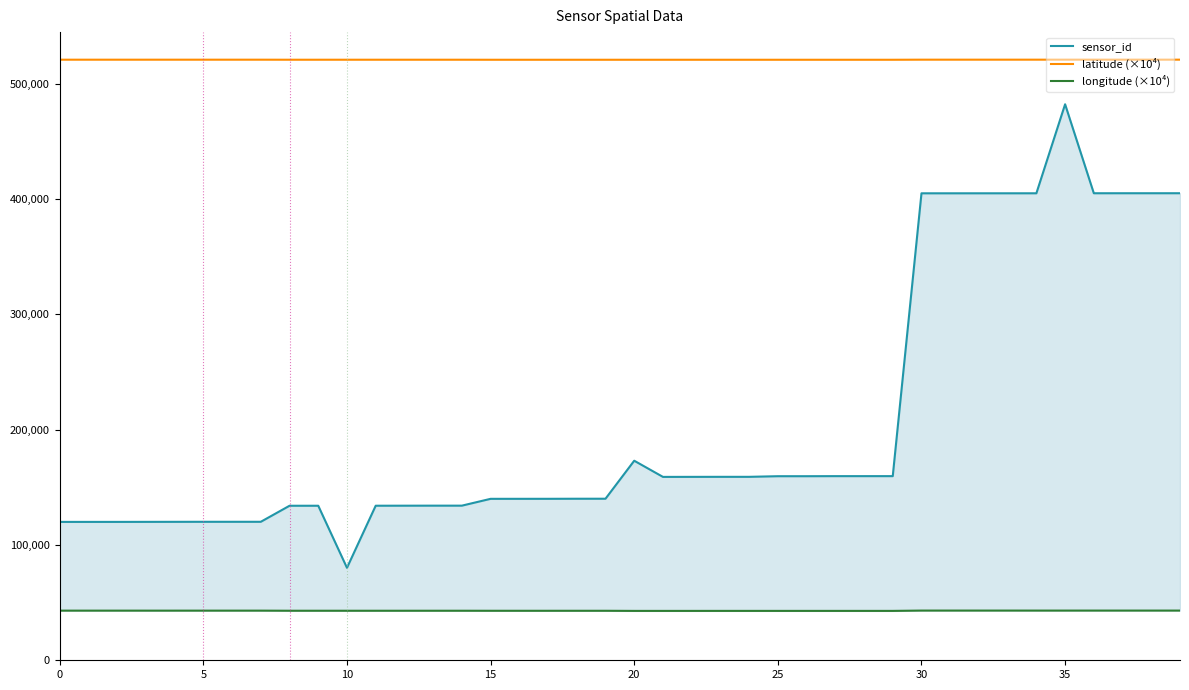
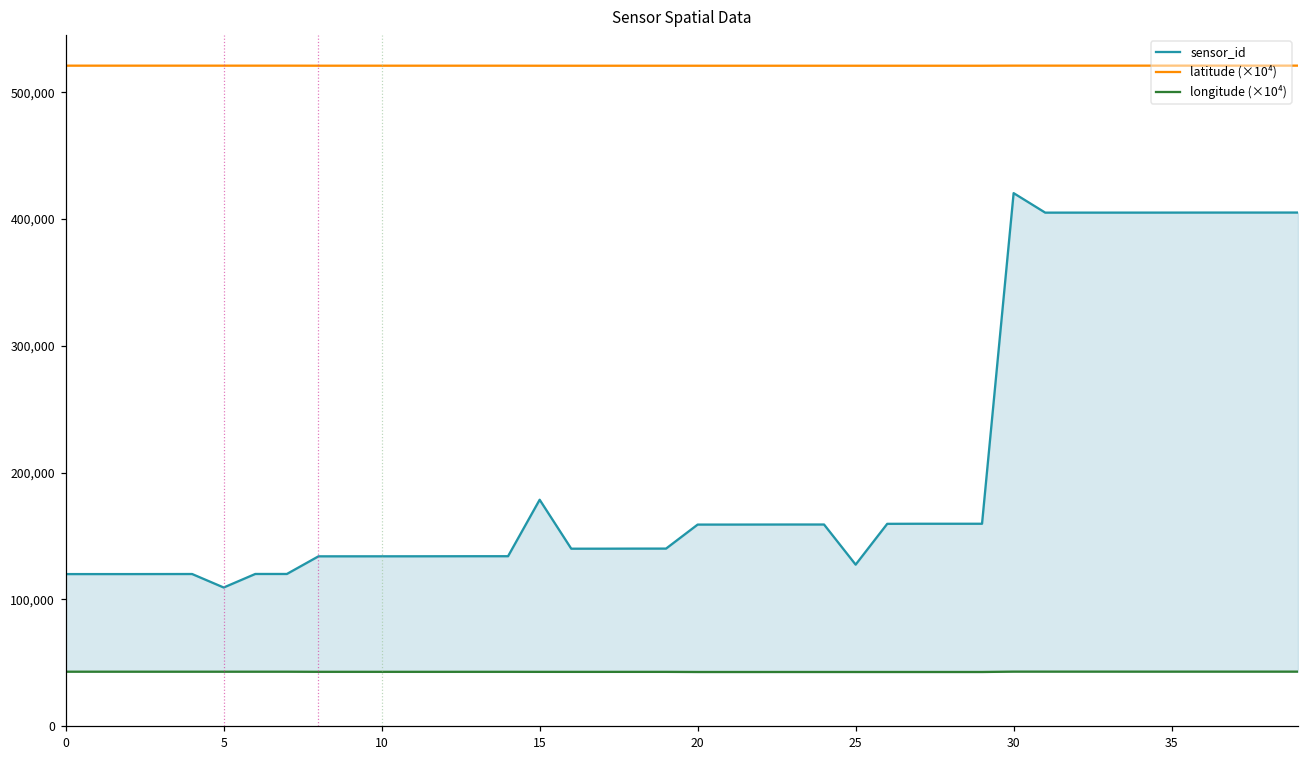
  {
    "sensor_id": {
      "0": "120,000",
-     "5": "120,000",
-     "10": "80,000",
-     "15": "140,000",
-     "20": "173,000",
-     "25": "160,000",
-     "30": "405,000",
-     "35": "482,000"
+     "5": "109,000",
+     "10": "134,000",
+     "15": "179,000",
+     "20": "159,000",
+     "25": "127,000",
+     "30": "420,000",
+     "35": "405,000"
    },
    "latitude (×10⁴)": {
      "0": "521,000",
      "5": "521,000",
      "10": "521,000",
      "15": "521,000",
      "20": "521,000",
      "25": "521,000",
      "30": "521,000"
    },
    "longitude (×10⁴)": {
      "0": "43,000",
      "5": "43,000",
      "10": "43,000",
      "15": "43,000",
      "20": "43,000",
      "25": "43,000",
      "30": "43,000",
      "35": "43,000"
    }
  }
